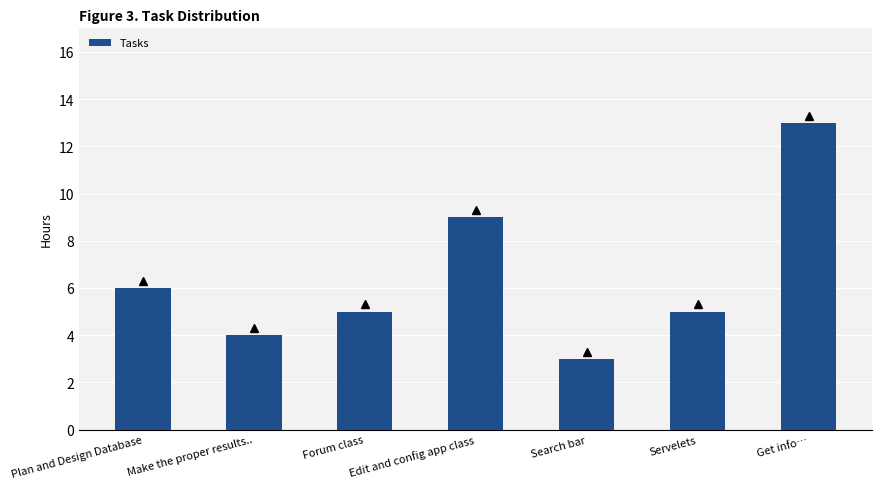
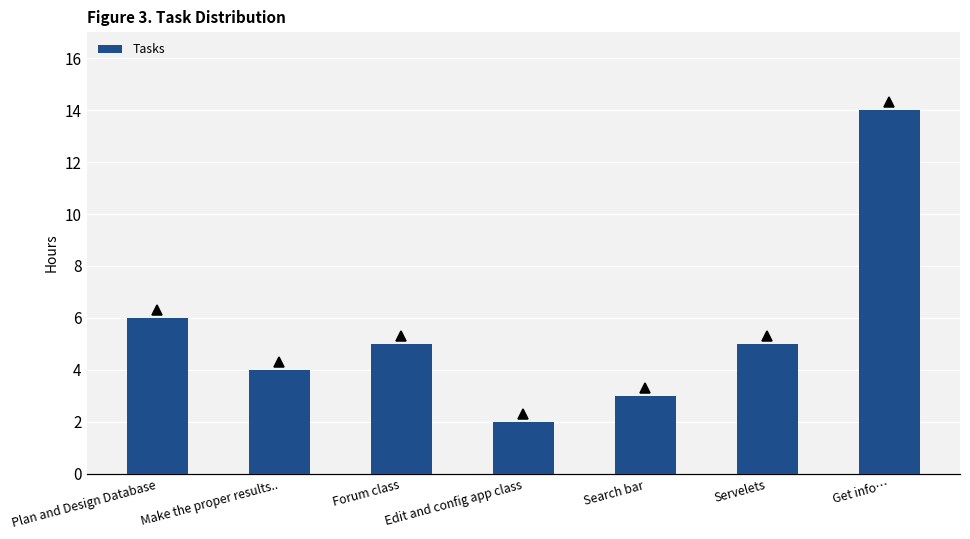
  {
    "Tasks": {
      "Plan and Design Database": 6,
      "Make the proper results..": 4,
      "Forum class": 5,
-     "Edit and config app class": 9,
+     "Edit and config app class": 2,
      "Search bar": 3,
      "Servelets": 5,
-     "Get info…": 13
+     "Get info…": 14
    }
  }
